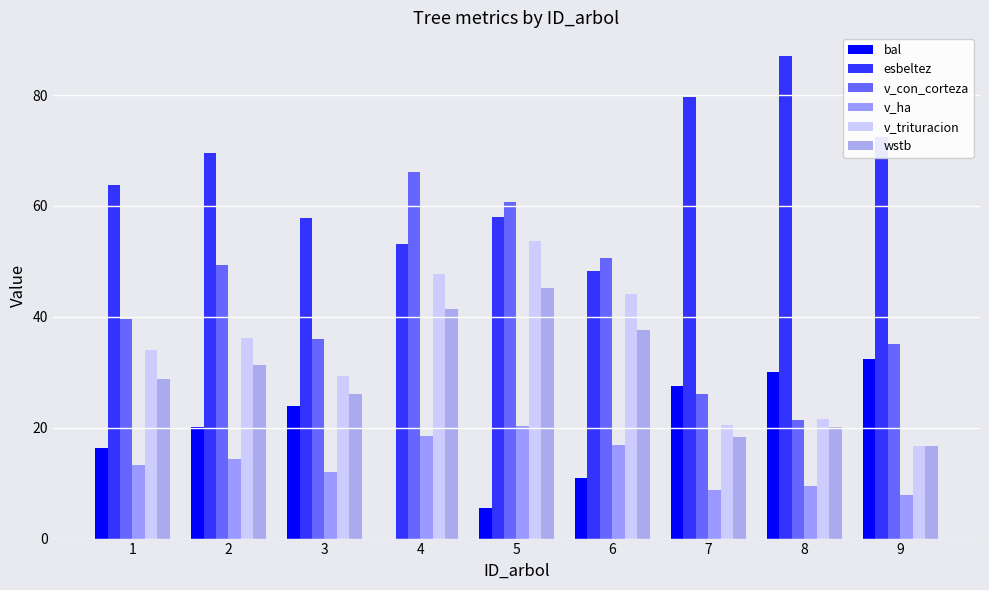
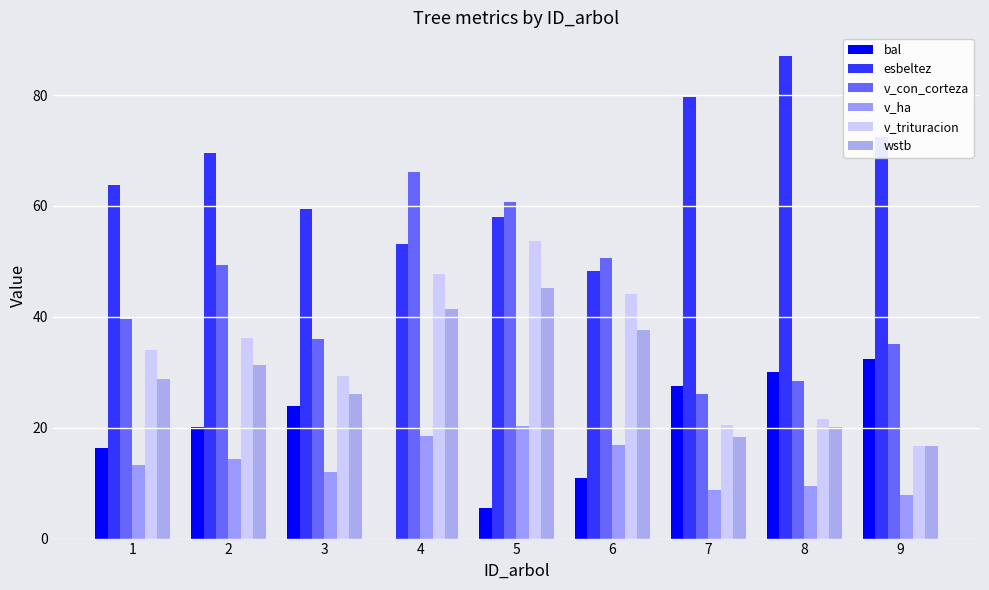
  {
    "bal": {
      "1": 16,
      "2": 20,
      "3": 24,
      "4": 0,
      "5": 5,
      "6": 11,
      "7": 28,
      "8": 30,
      "9": 32
    },
    "esbeltez": {
      "1": 64,
      "2": 70,
-     "3": 58,
+     "3": 59,
      "4": 53,
      "5": 58,
      "6": 48,
      "7": 80,
      "8": 87
    },
    "v_con_corteza": {
      "1": 40,
      "2": 49,
      "3": 36,
      "4": 66,
      "5": 61,
      "6": 51,
      "7": 26,
-     "8": 21,
+     "8": 28,
      "9": 35
    }
  }
